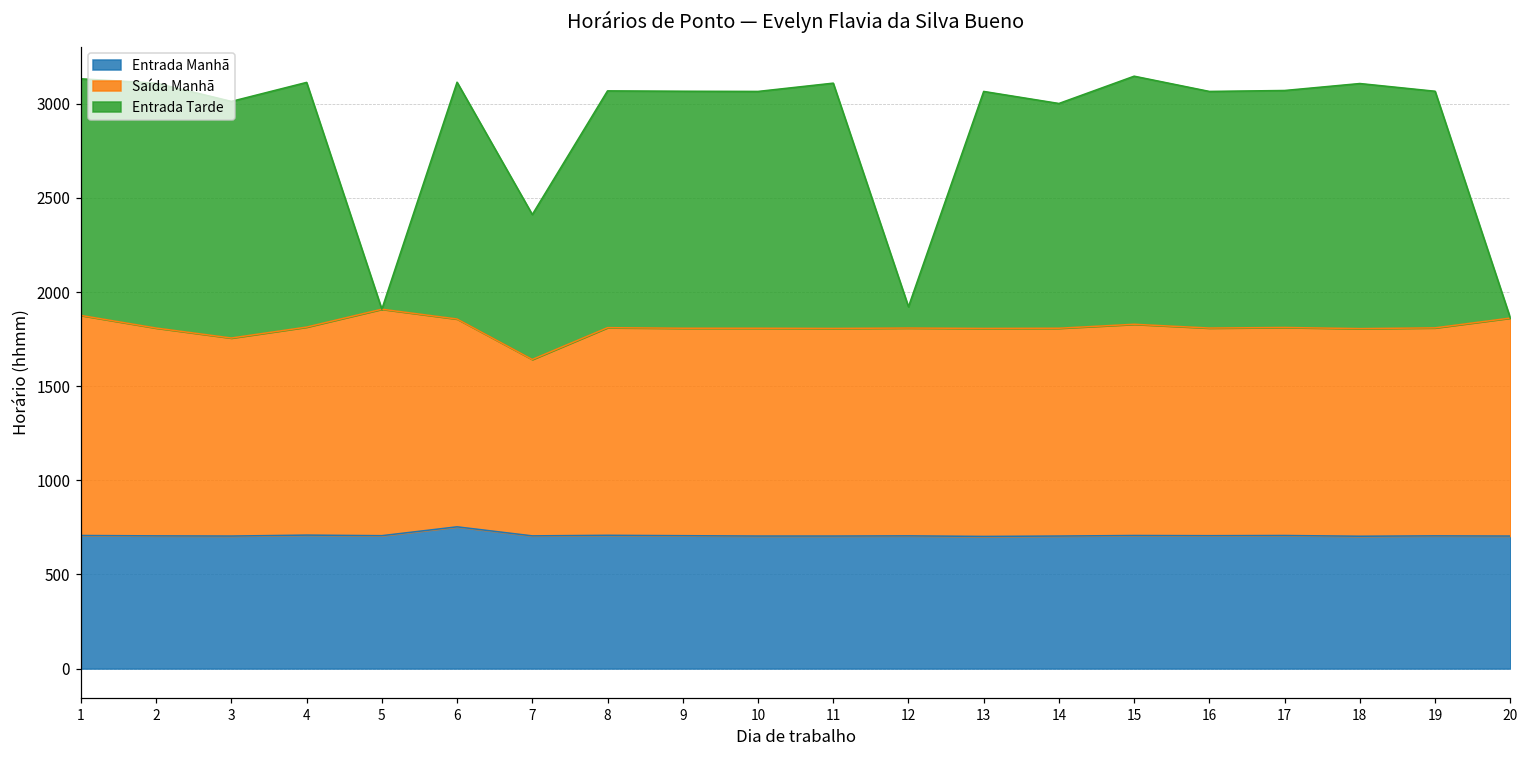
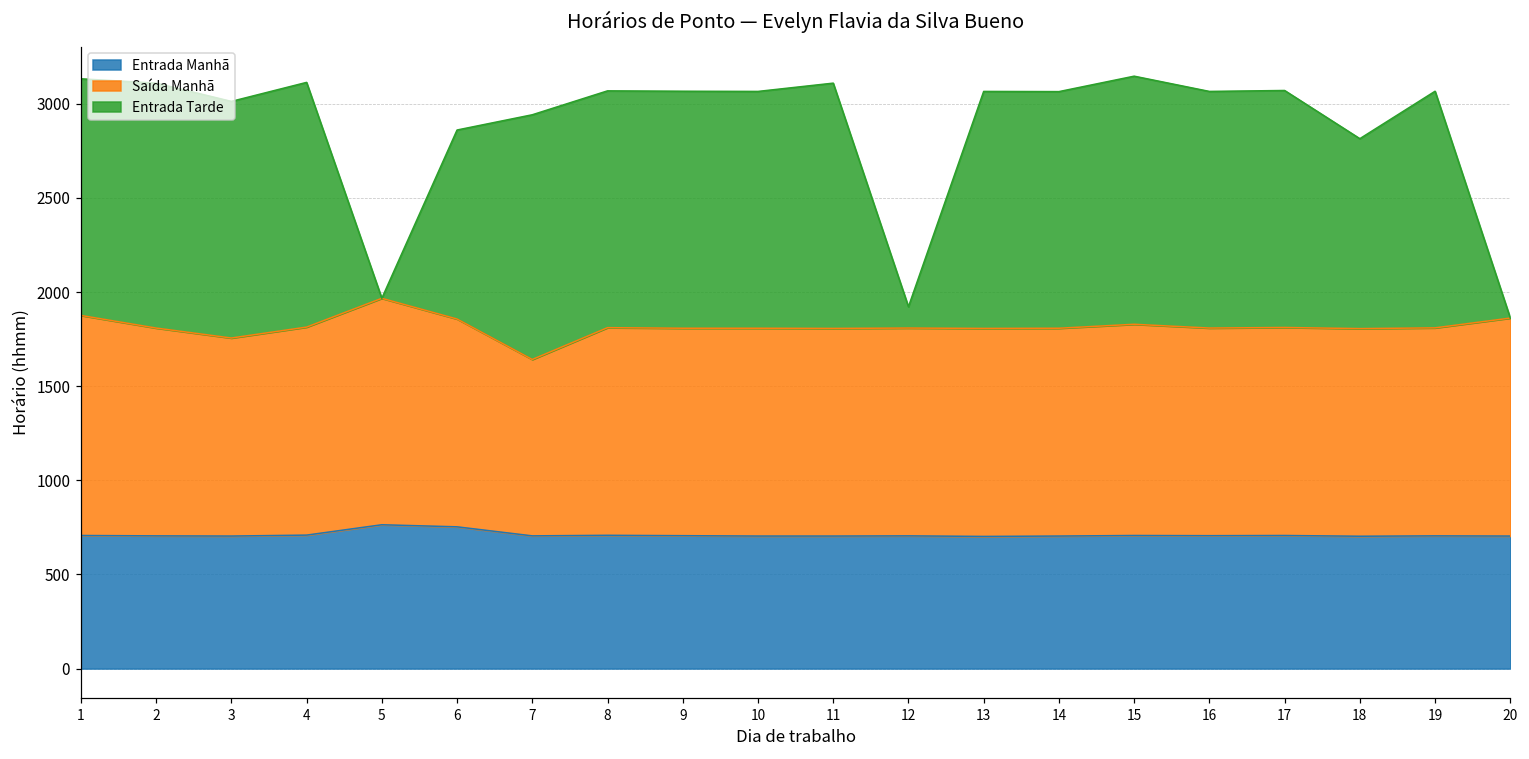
  {
    "Entrada Manhã": {
      "1": 710,
      "2": 710,
      "3": 700,
      "4": 710,
-     "5": 710,
+     "5": 760,
      "6": 750,
      "7": 710,
      "8": 710,
      "9": 710,
      "10": 700,
      "11": 700,
      "12": 710,
      "13": 700,
      "14": 700,
      "15": 710,
      "16": 710,
      "17": 710,
      "18": 700,
      "19": 710,
      "20": 700
    },
    "Saída Manhã": {
      "1": 1170,
      "2": 1100,
      "3": 1050,
      "4": 1110,
      "6": 1100,
      "7": 940,
      "8": 1100,
      "9": 1100,
      "10": 1100,
      "11": 1100,
      "12": 1100,
      "13": 1110,
      "14": 1100,
      "15": 1120,
      "16": 1100,
      "17": 1110,
      "18": 1100,
      "19": 1110
    },
    "Entrada Tarde": {
      "1": 1260,
      "4": 1300,
-     "6": 1260,
-     "7": 770,
+     "6": 1000,
+     "7": 1300,
      "8": 1260,
      "9": 1260,
      "10": 1260,
      "11": 1300,
      "12": 110,
      "13": 1260,
-     "14": 1190,
+     "14": 1260,
      "15": 1320,
      "16": 1260,
      "17": 1260,
-     "18": 1300,
+     "18": 1010,
      "19": 1260
    }
  }
